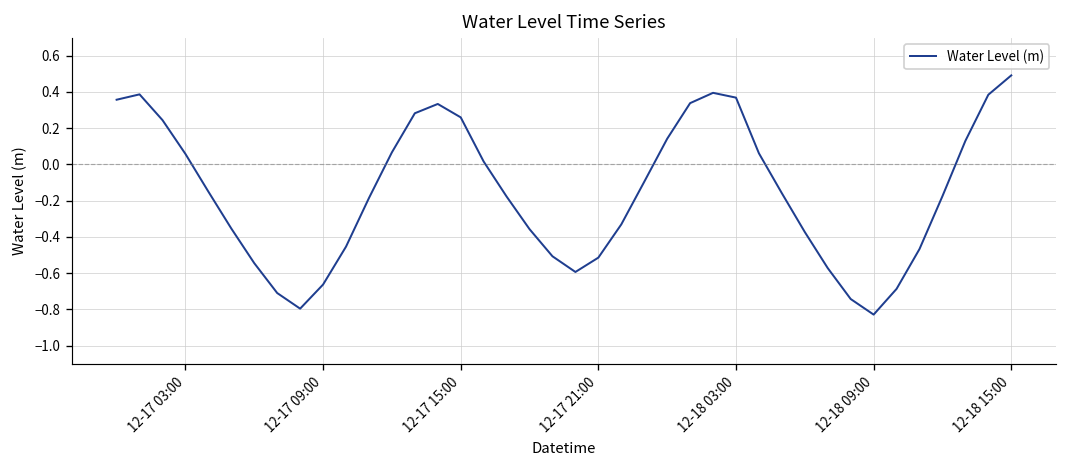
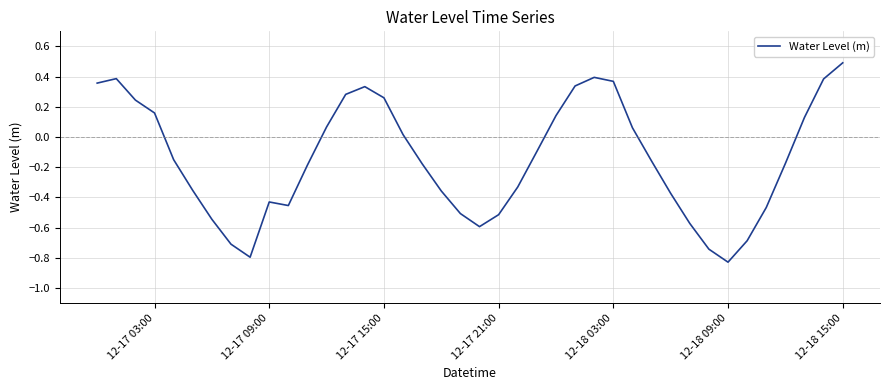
  {
-   "12-17 03:00": 0.06,
-   "12-17 09:00": -0.66,
+   "12-17 03:00": 0.16,
+   "12-17 09:00": -0.43,
    "12-17 15:00": 0.26,
    "12-17 21:00": -0.51,
    "12-18 03:00": 0.37,
    "12-18 09:00": -0.83,
    "12-18 15:00": 0.49
  }
